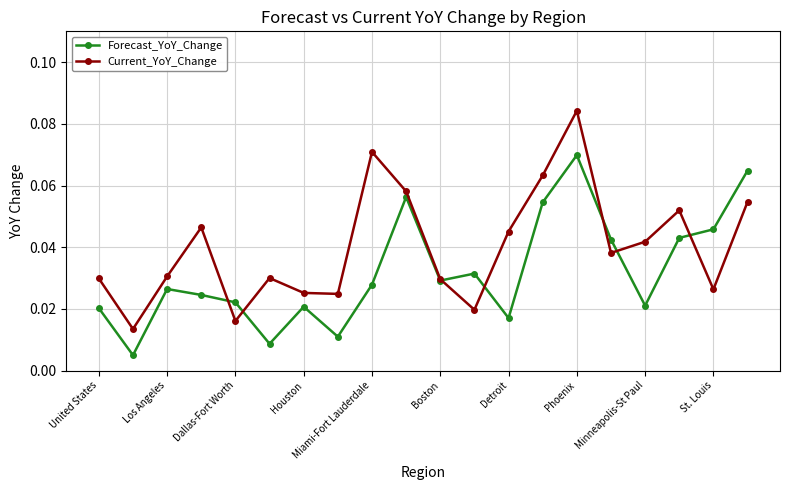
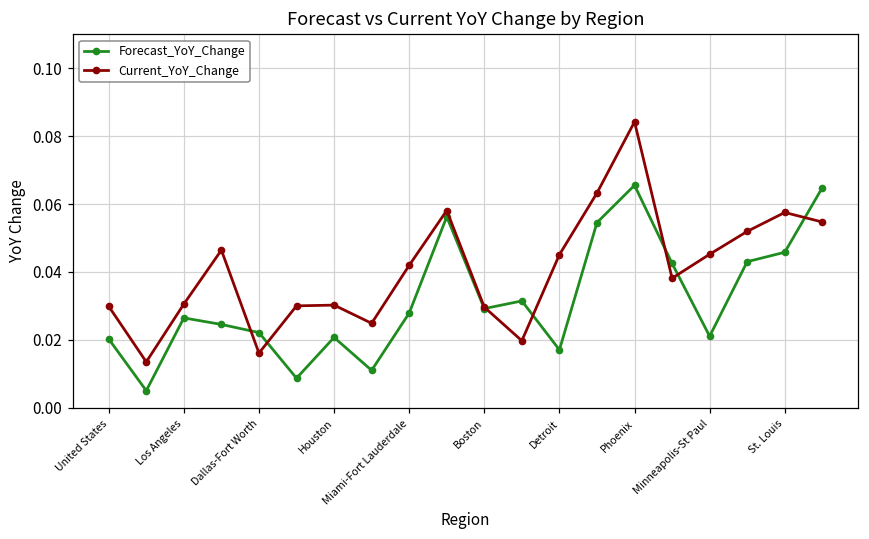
  {
    "Forecast_YoY_Change": {
      "United States": 0.020,
      "Los Angeles": 0.026,
      "Dallas-Fort Worth": 0.022,
      "Houston": 0.021,
      "Miami-Fort Lauderdale": 0.028,
      "Detroit": 0.017,
-     "Phoenix": 0.070,
+     "Phoenix": 0.066,
      "Minneapolis-St Paul": 0.021,
      "St. Louis": 0.046
    },
    "Current_YoY_Change": {
      "United States": 0.030,
      "Los Angeles": 0.031,
      "Dallas-Fort Worth": 0.016,
-     "Houston": 0.025,
-     "Miami-Fort Lauderdale": 0.071,
+     "Houston": 0.030,
+     "Miami-Fort Lauderdale": 0.042,
      "Detroit": 0.045,
      "Phoenix": 0.084,
-     "Minneapolis-St Paul": 0.042,
-     "St. Louis": 0.026
+     "Minneapolis-St Paul": 0.045,
+     "St. Louis": 0.058
    }
  }
